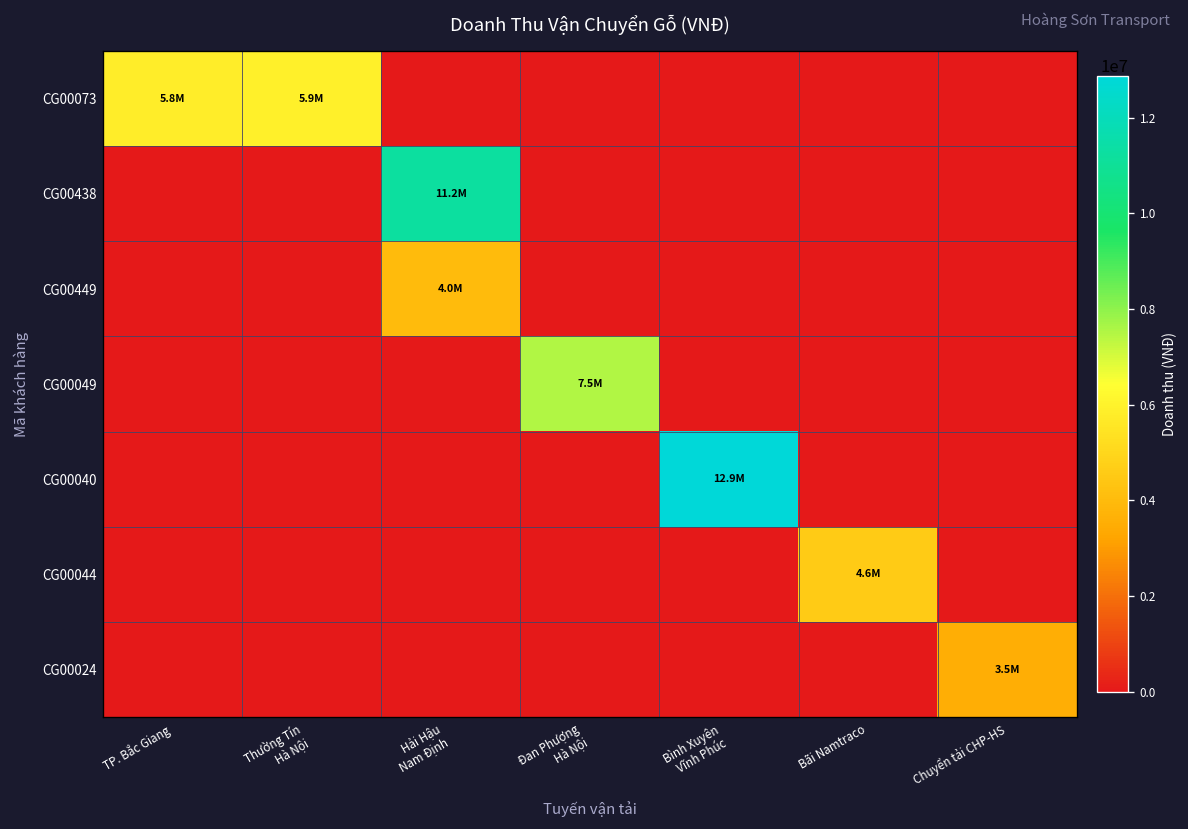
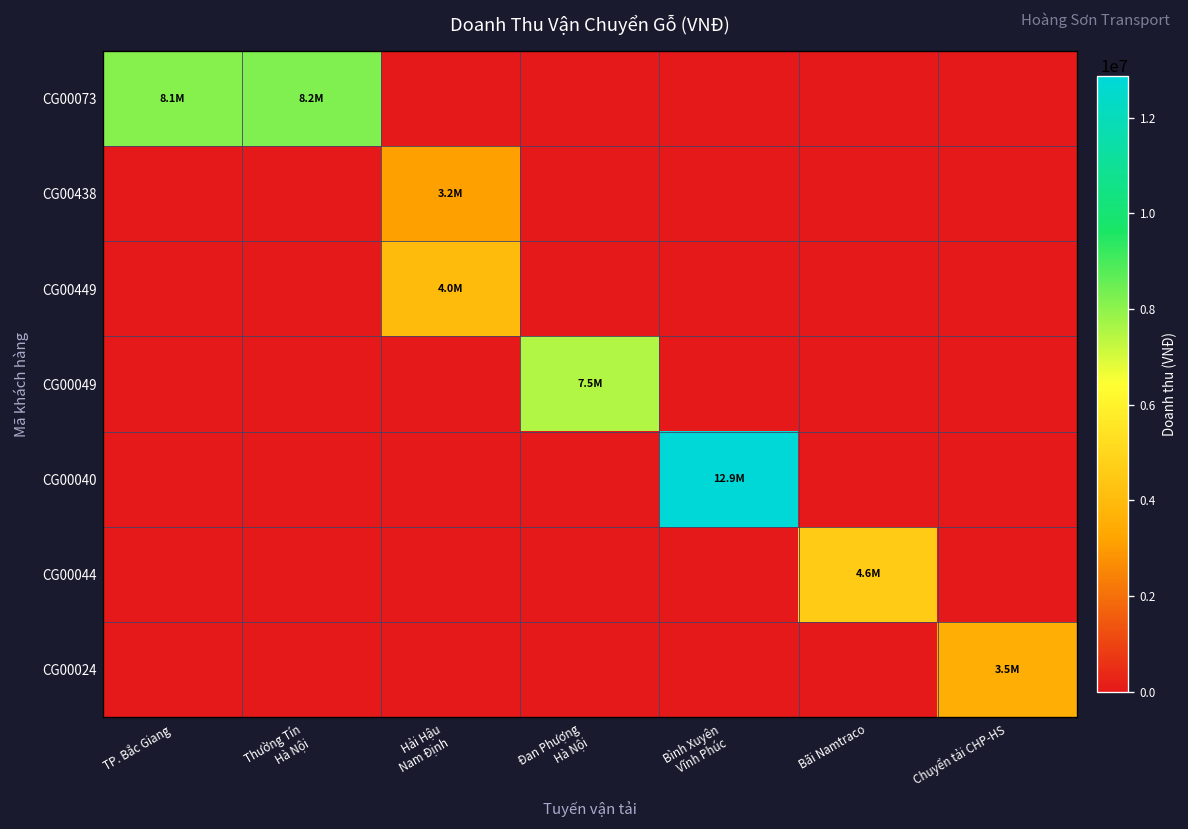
  {
    "CG00073": {
-     "TP. Bắc Giang": "5.8M",
-     "Thường Tín Hà Nội": "5.9M"
+     "TP. Bắc Giang": "8.1M",
+     "Thường Tín Hà Nội": "8.2M"
    },
    "CG00438": {
-     "Hải Hậu Nam Định": "11.2M"
+     "Hải Hậu Nam Định": "3.2M"
    },
    "CG00449": {
      "Hải Hậu Nam Định": "4.0M"
    },
    "CG00049": {
      "Đan Phượng Hà Nội": "7.5M"
    },
    "CG00040": {
      "Bình Xuyên Vĩnh Phúc": "12.9M"
    },
    "CG00044": {
      "Bãi Namtraco": "4.6M"
    },
    "CG00024": {
      "Chuyển tải CHP-HS": "3.5M"
    }
  }
